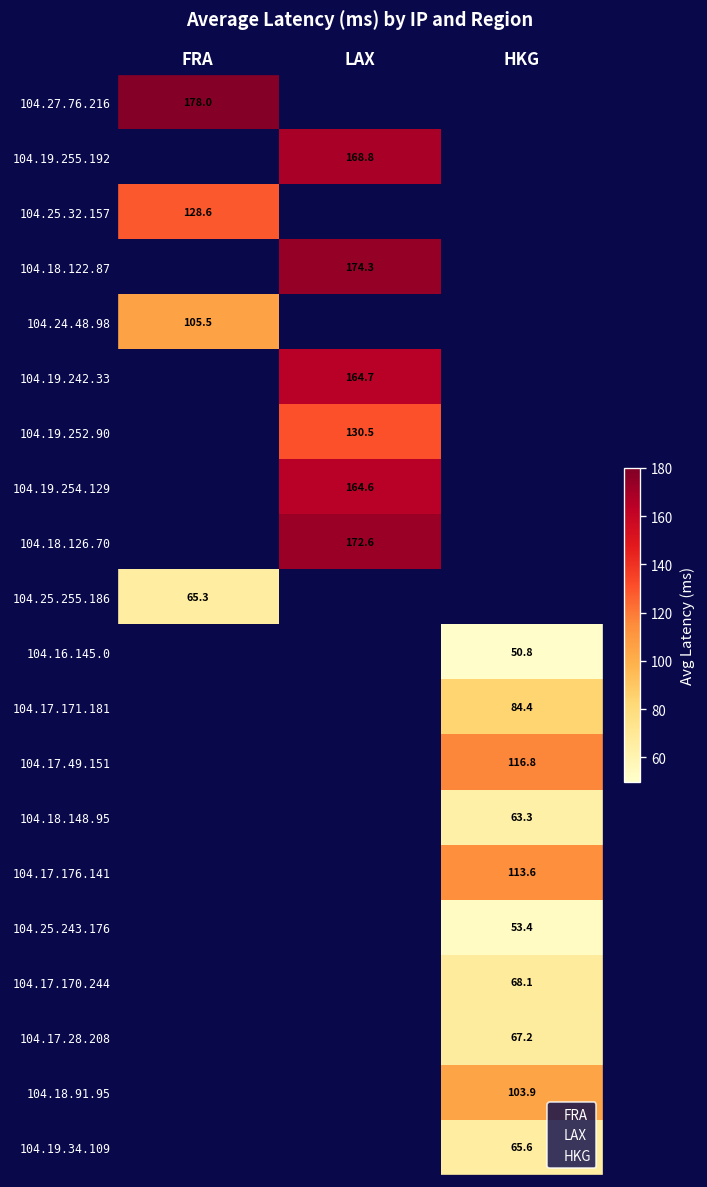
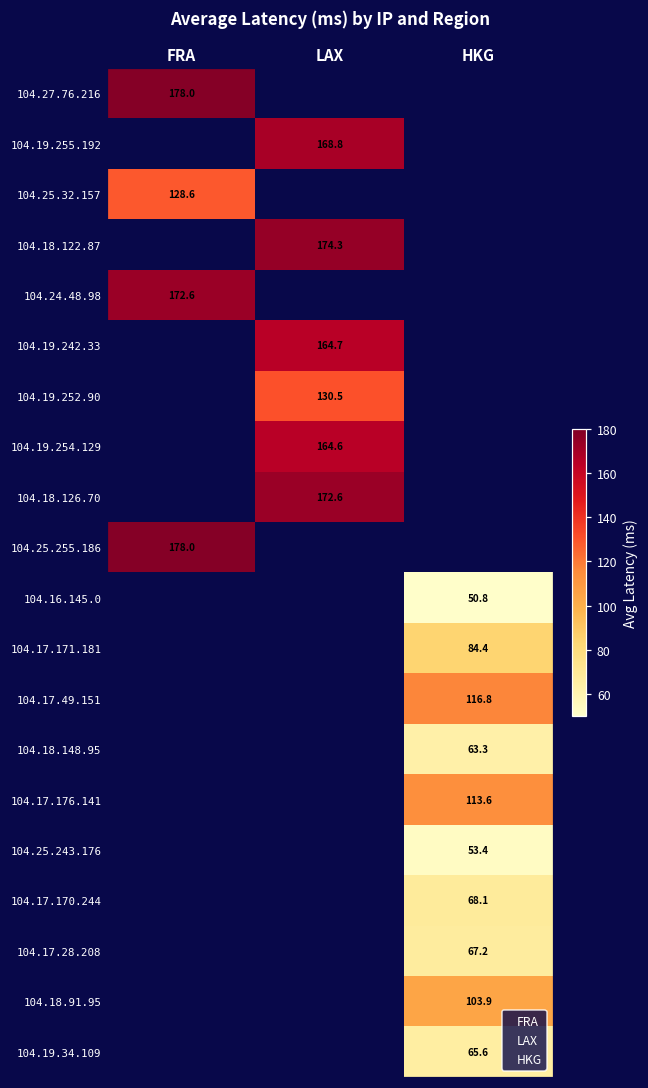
  {
    "104.24.48.98": {
-     "FRA": 105.5
+     "FRA": 172.6
    },
    "104.25.255.186": {
-     "FRA": 65.3
+     "FRA": 178.0
    }
  }
